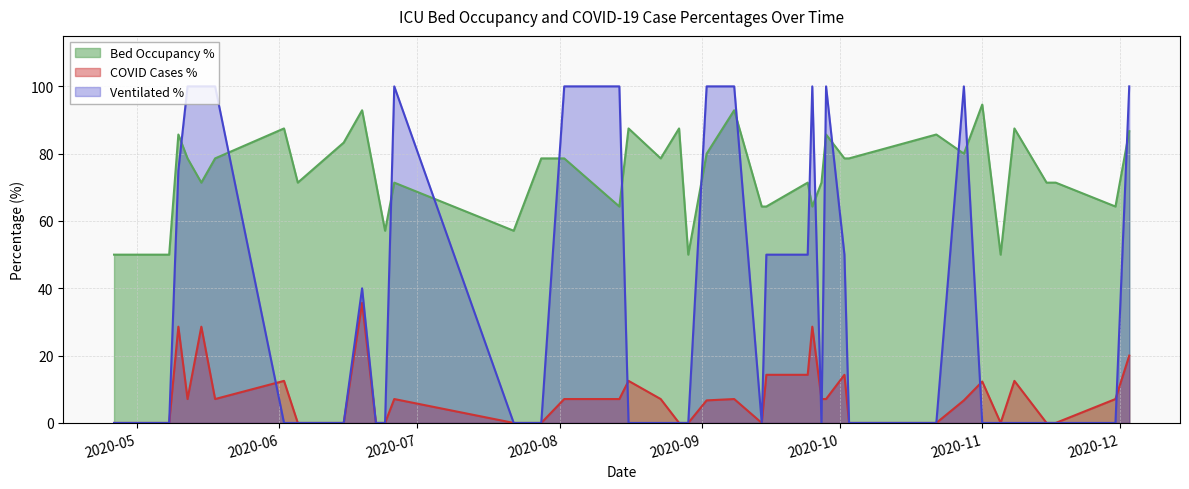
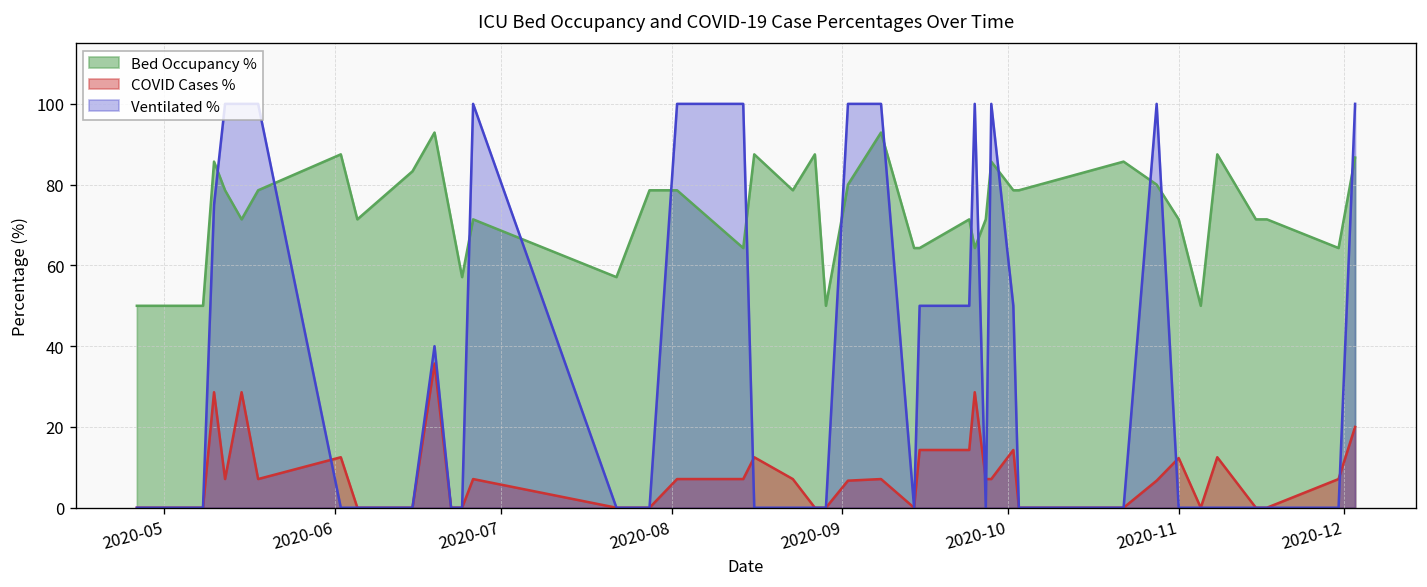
  {
    "Bed Occupancy %": {
-     "2020-11": 95
+     "2020-11": 71
    },
    "COVID Cases %": {
      "2020-11": 12
    },
    "Ventilated %": {
      "2020-11": 0
    }
  }
